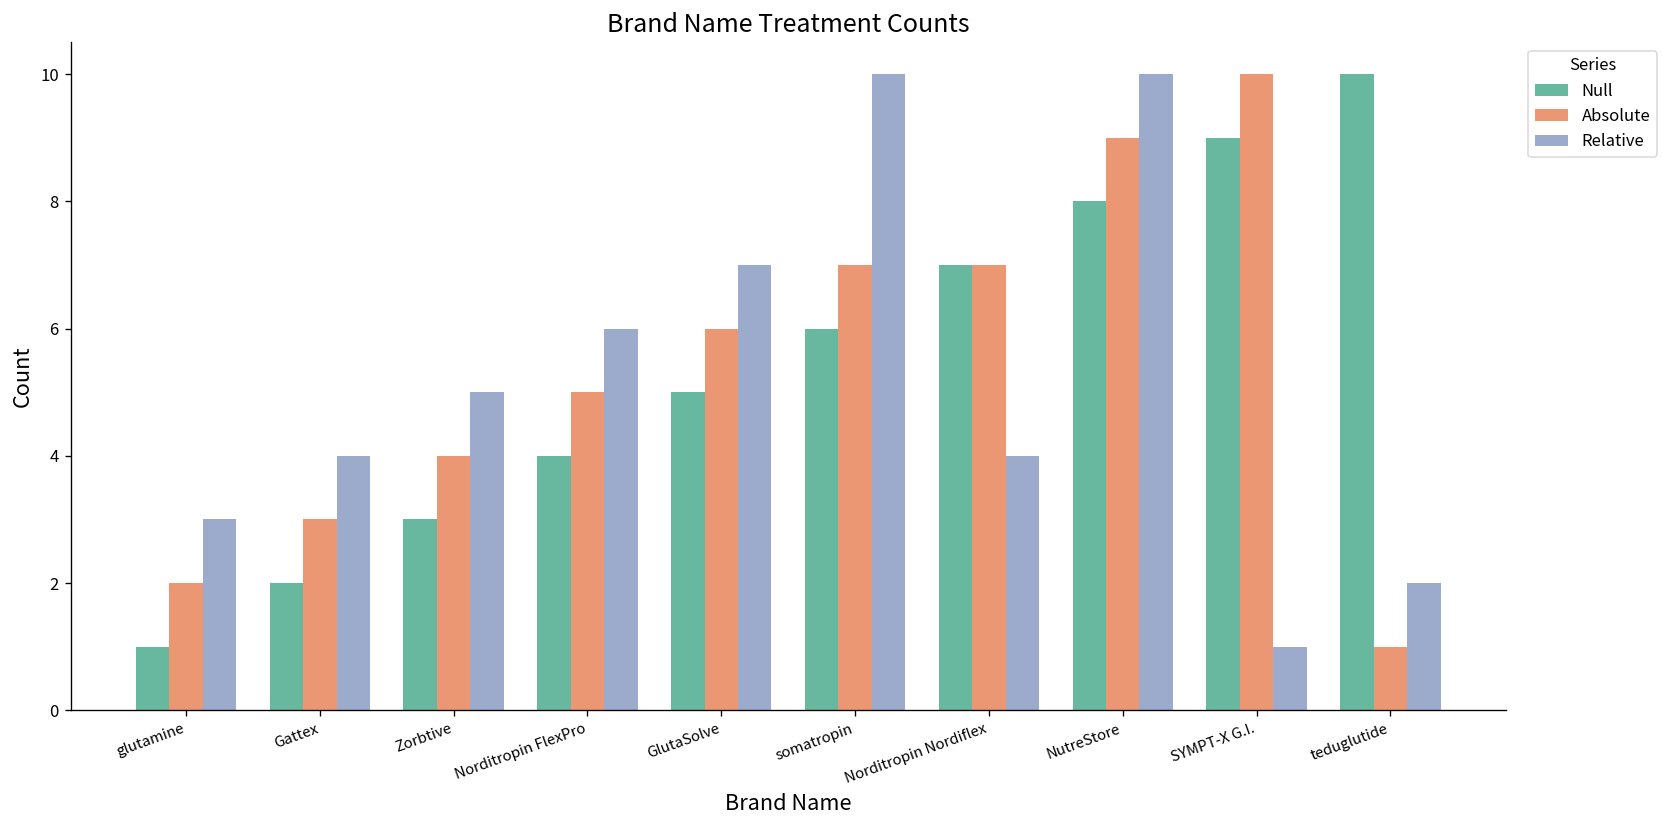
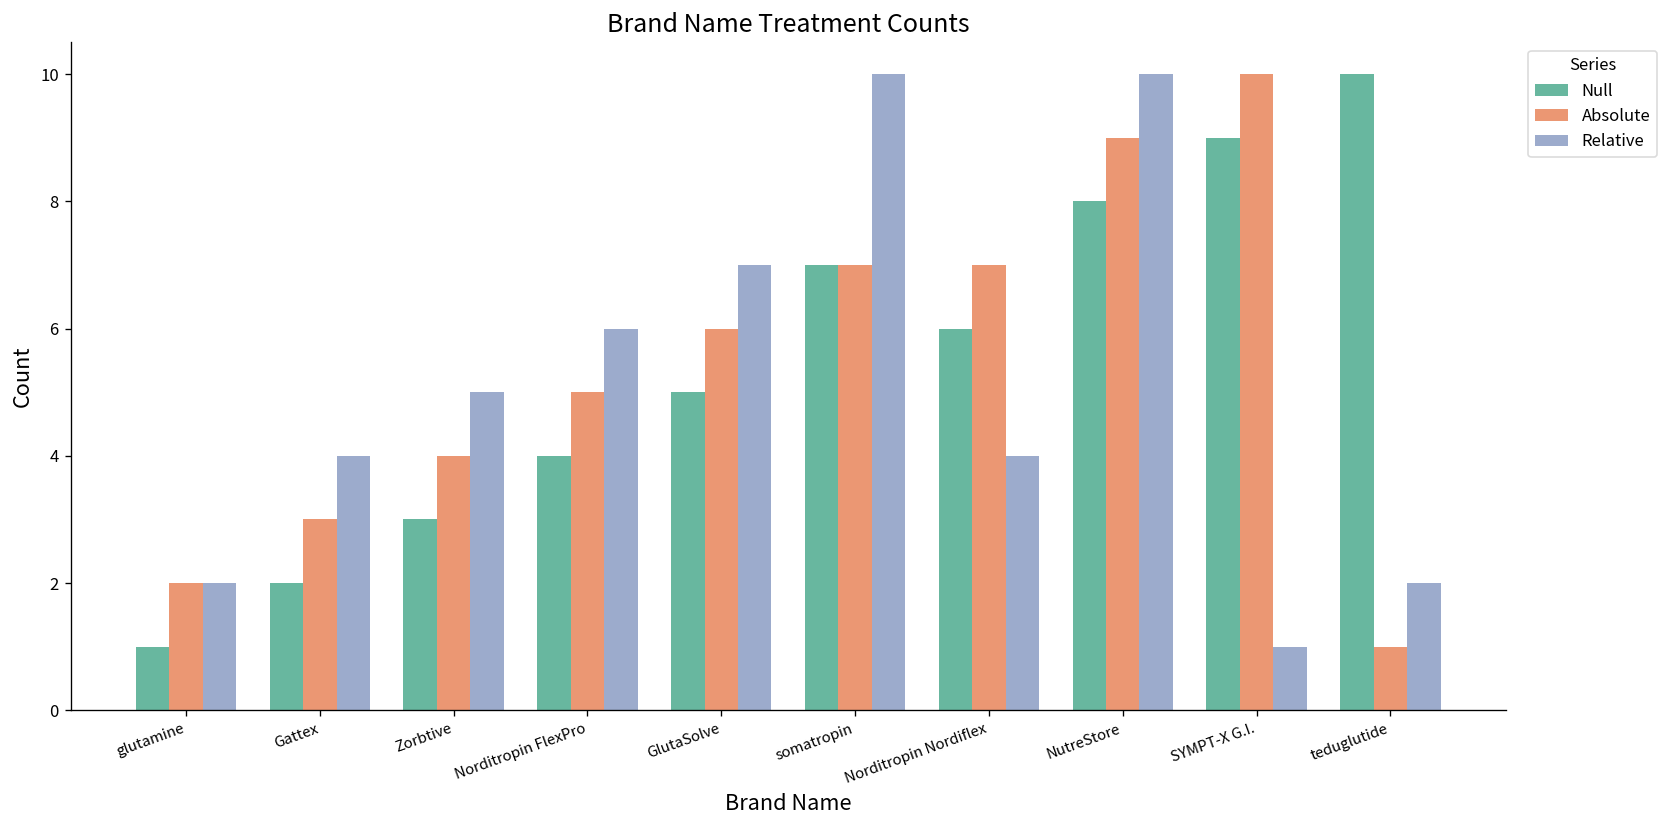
  {
    "Null": {
      "glutamine": 1,
      "Gattex": 2,
      "Zorbtive": 3,
      "Norditropin FlexPro": 4,
      "GlutaSolve": 5,
-     "somatropin": 6,
-     "Norditropin Nordiflex": 7,
+     "somatropin": 7,
+     "Norditropin Nordiflex": 6,
      "NutreStore": 8,
      "SYMPT-X G.I.": 9,
      "teduglutide": 10
    },
    "Absolute": {
      "glutamine": 2,
      "Gattex": 3,
      "Zorbtive": 4,
      "Norditropin FlexPro": 5,
      "GlutaSolve": 6,
      "somatropin": 7,
      "Norditropin Nordiflex": 7,
      "NutreStore": 9,
      "SYMPT-X G.I.": 10,
      "teduglutide": 1
    },
    "Relative": {
-     "glutamine": 3,
+     "glutamine": 2,
      "Gattex": 4,
      "Zorbtive": 5,
      "Norditropin FlexPro": 6,
      "GlutaSolve": 7,
      "somatropin": 10,
      "Norditropin Nordiflex": 4,
      "NutreStore": 10,
      "SYMPT-X G.I.": 1,
      "teduglutide": 2
    }
  }
